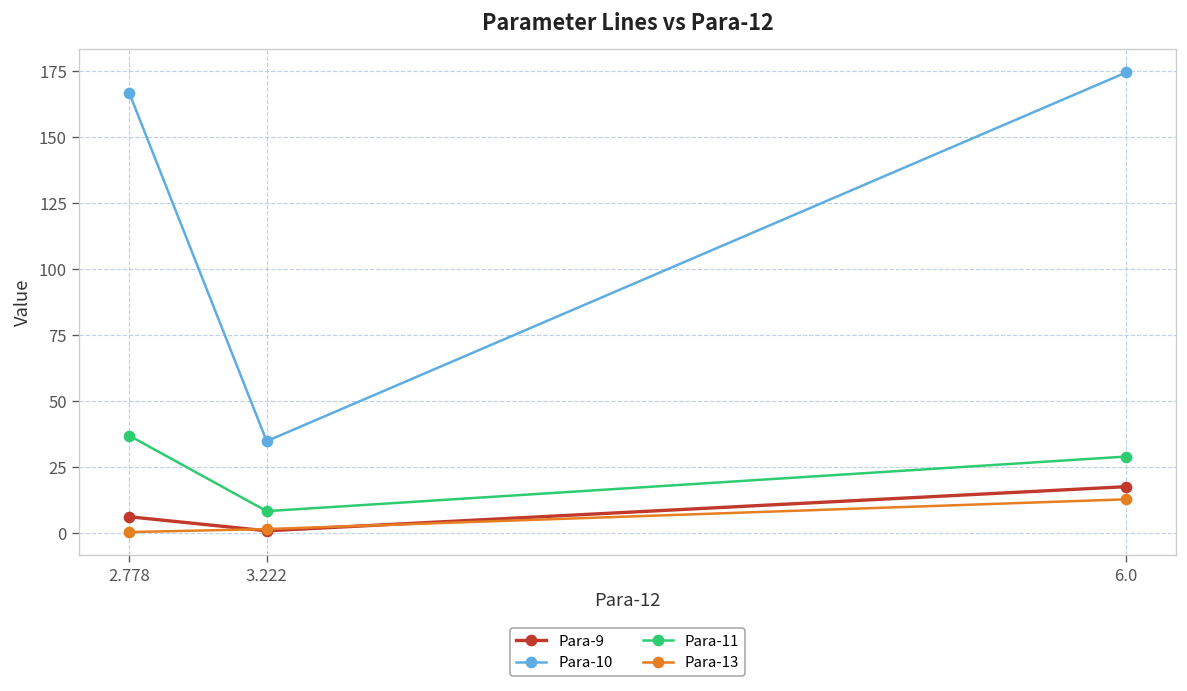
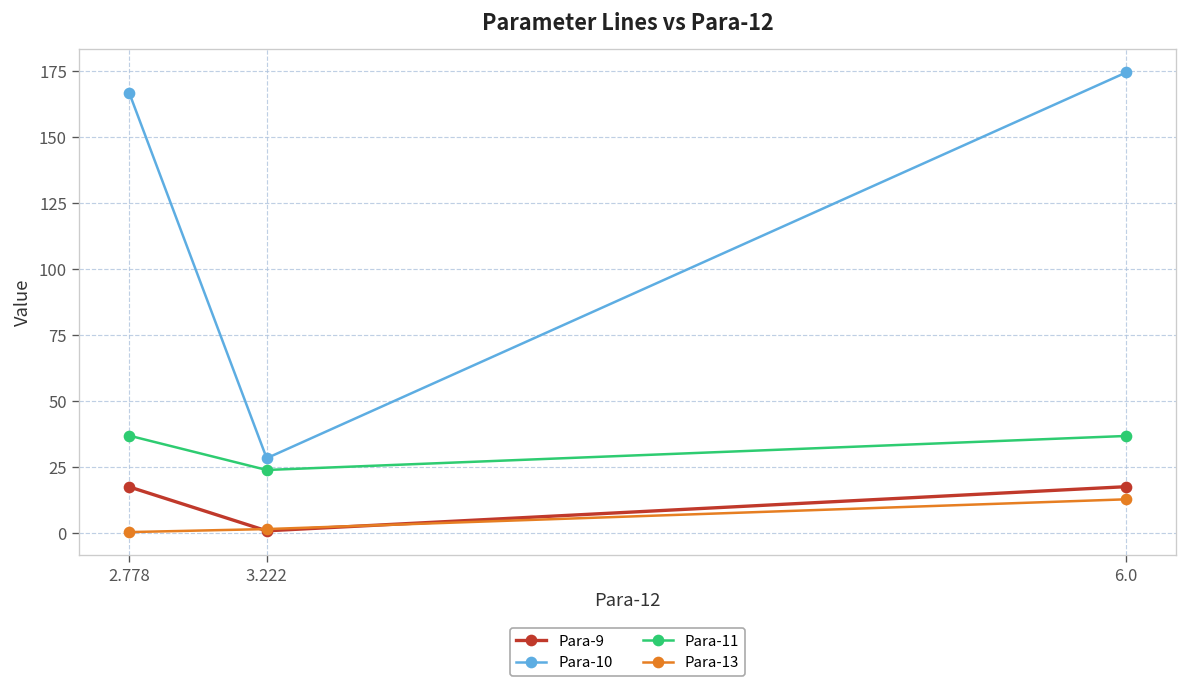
  {
    "Para-9": {
-     "2.778": 6,
+     "2.778": 18,
      "6.0": 18
    },
    "Para-10": {
      "2.778": 167,
-     "3.222": 35,
+     "3.222": 28,
      "6.0": 174
    },
    "Para-11": {
      "2.778": 37,
-     "3.222": 8,
-     "6.0": 29
+     "3.222": 24,
+     "6.0": 37
    },
    "Para-13": {
      "2.778": 0,
      "6.0": 13
    }
  }
